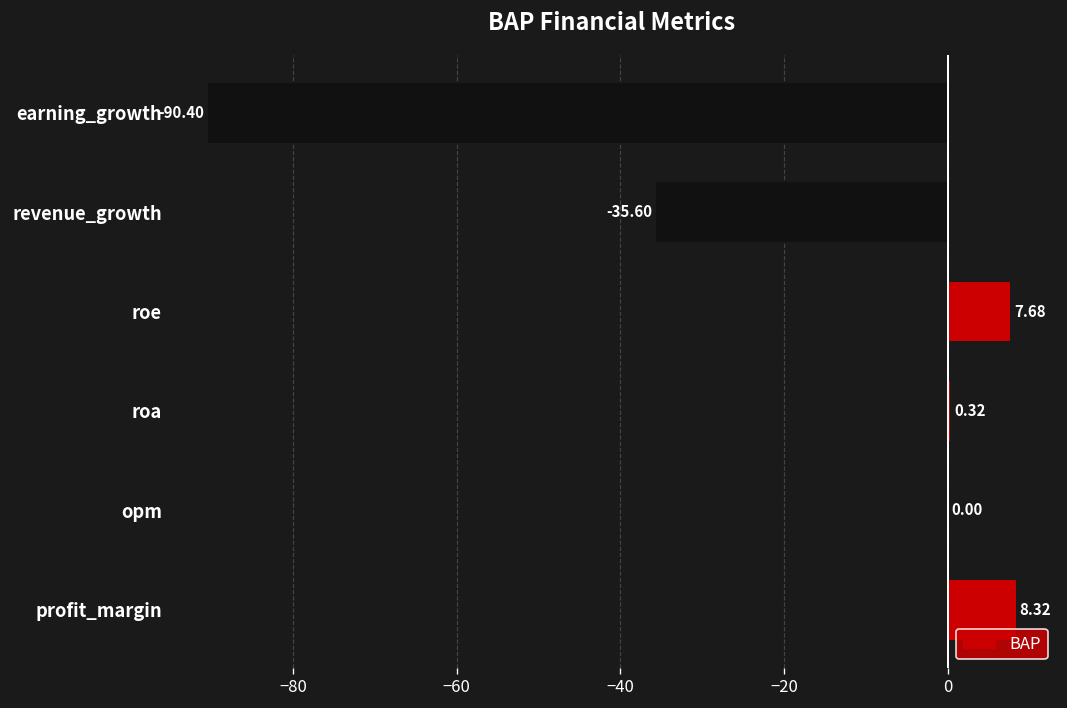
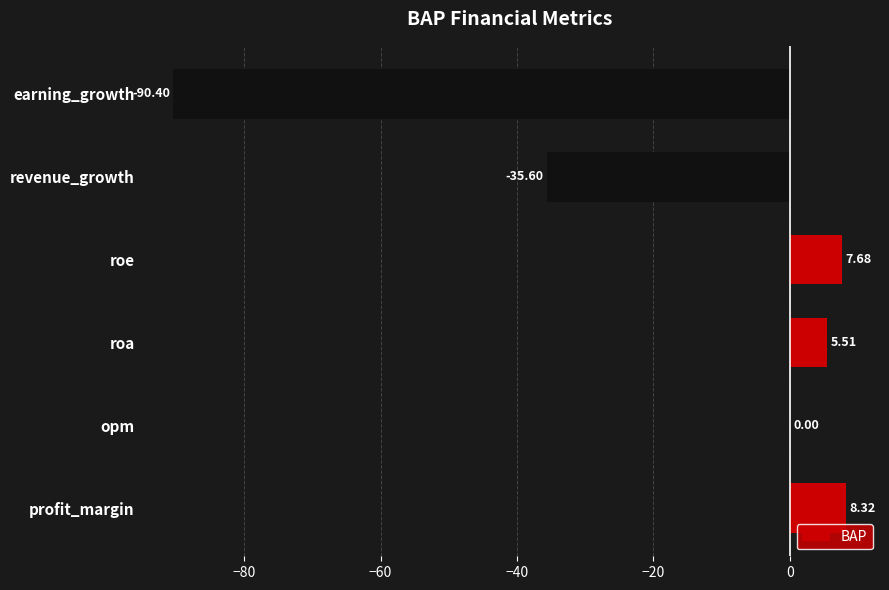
  {
    "earning_growth": -90.40,
    "revenue_growth": -35.60,
    "roe": 7.68,
-   "roa": 0.32,
+   "roa": 5.51,
    "opm": 0.00,
    "profit_margin": 8.32
  }
